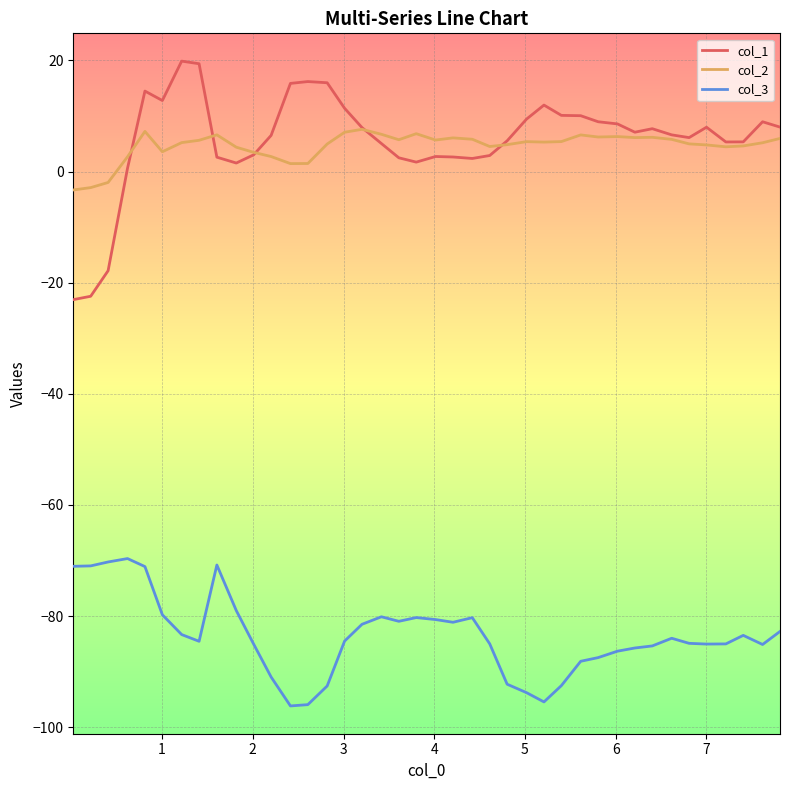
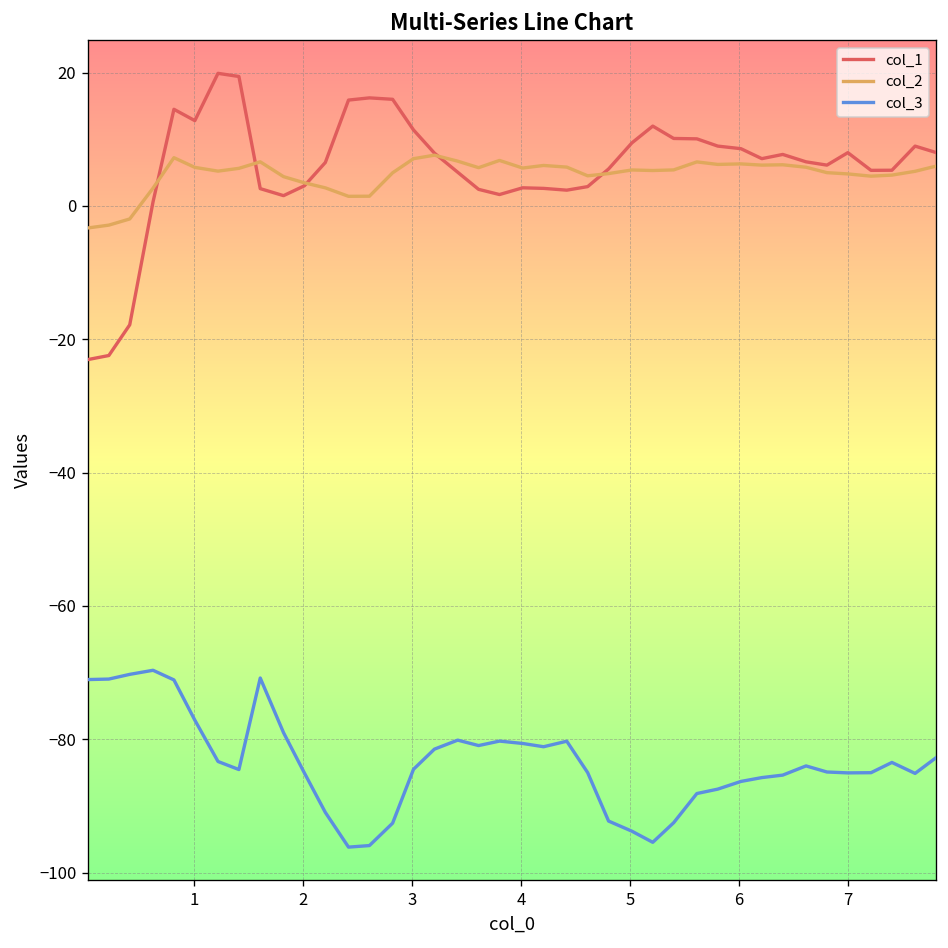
  {
    "col_1": {
      "1": 13,
      "7": 8
    },
    "col_2": {
-     "1": 4,
+     "1": 6,
      "7": 5
    },
    "col_3": {
-     "1": -80,
+     "1": -77,
      "7": -85
    }
  }
